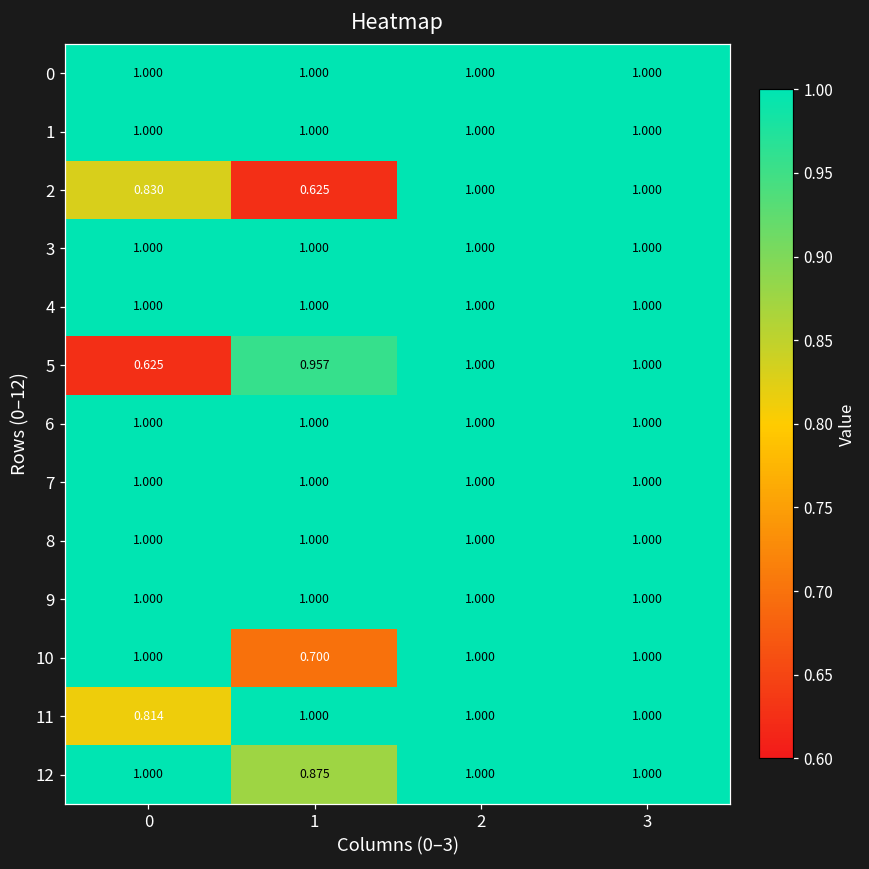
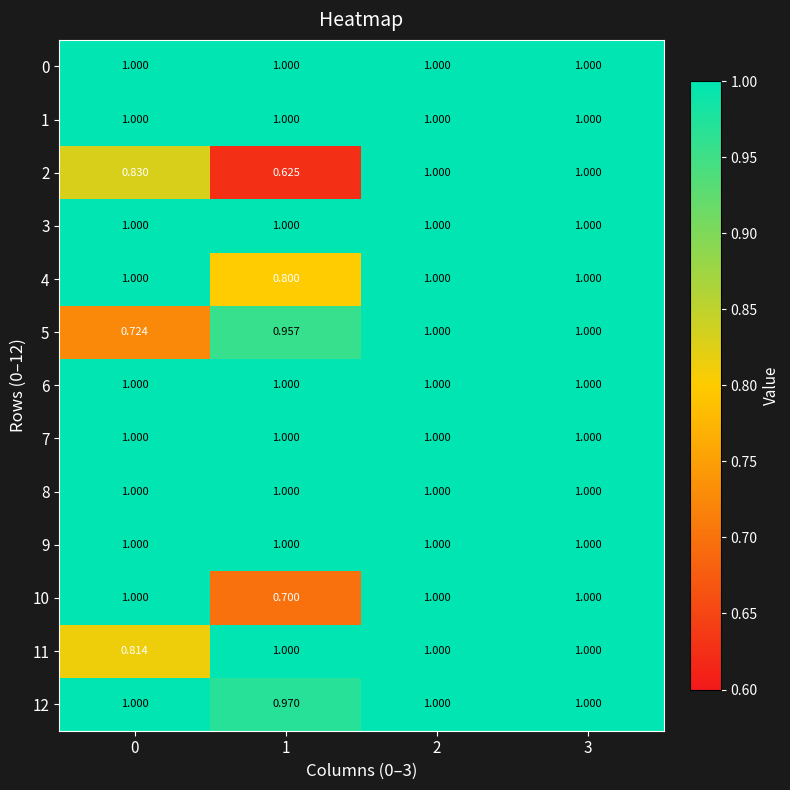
  {
    "0": {
      "0": 1.000,
      "1": 1.000,
      "2": 1.000,
      "3": 1.000
    },
    "1": {
      "0": 1.000,
      "1": 1.000,
      "2": 1.000,
      "3": 1.000
    },
    "2": {
      "0": 0.830,
      "1": 0.625,
      "2": 1.000,
      "3": 1.000
    },
    "3": {
      "0": 1.000,
      "1": 1.000,
      "2": 1.000,
      "3": 1.000
    },
    "4": {
      "0": 1.000,
-     "1": 1.000,
+     "1": 0.800,
      "2": 1.000,
      "3": 1.000
    },
    "5": {
-     "0": 0.625,
+     "0": 0.724,
      "1": 0.957,
      "2": 1.000,
      "3": 1.000
    },
    "6": {
      "0": 1.000,
      "1": 1.000,
      "2": 1.000,
      "3": 1.000
    },
    "7": {
      "0": 1.000,
      "1": 1.000,
      "2": 1.000,
      "3": 1.000
    },
    "8": {
      "0": 1.000,
      "1": 1.000,
      "2": 1.000,
      "3": 1.000
    },
    "9": {
      "0": 1.000,
      "1": 1.000,
      "2": 1.000,
      "3": 1.000
    },
    "10": {
      "0": 1.000,
      "1": 0.700,
      "2": 1.000,
      "3": 1.000
    },
    "11": {
      "0": 0.814,
      "1": 1.000,
      "2": 1.000,
      "3": 1.000
    },
    "12": {
      "0": 1.000,
-     "1": 0.875,
+     "1": 0.970,
      "2": 1.000,
      "3": 1.000
    }
  }
